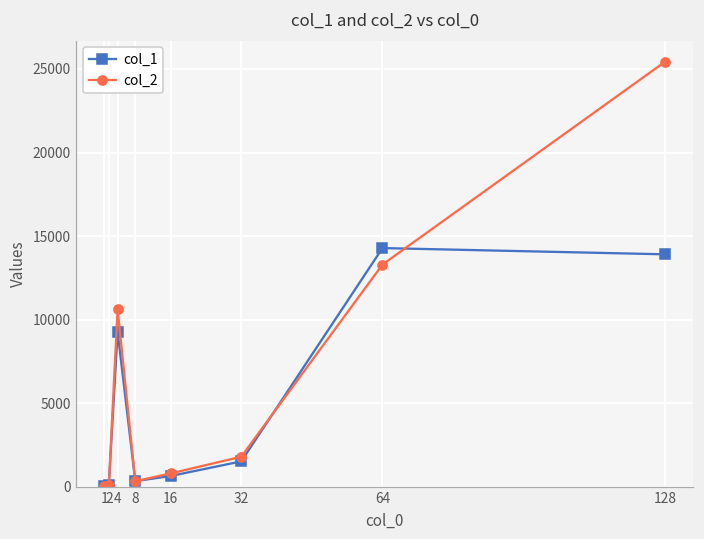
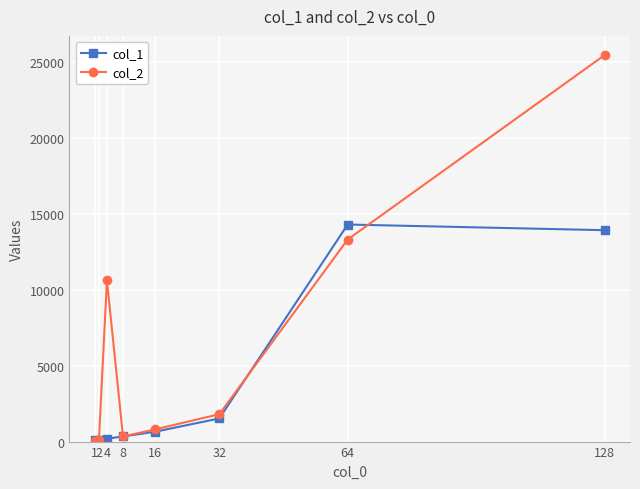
  {
    "col_1": {
-     "4": 9300,
+     "4": 200,
      "32": 1500,
      "64": 14300,
      "128": 13900
    },
    "col_2": {
      "4": 10600,
      "32": 1800,
      "64": 13300,
      "128": 25400
    }
  }
